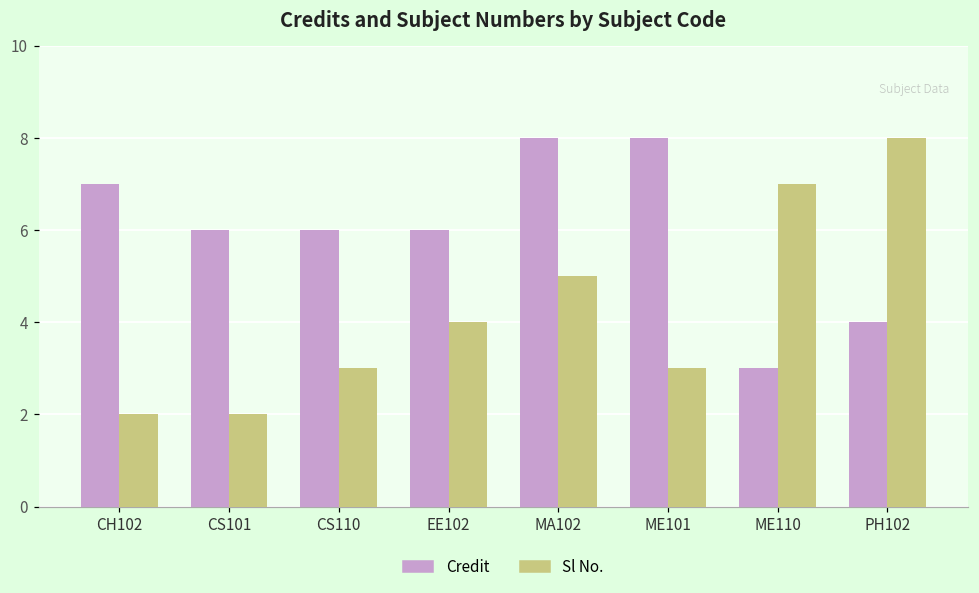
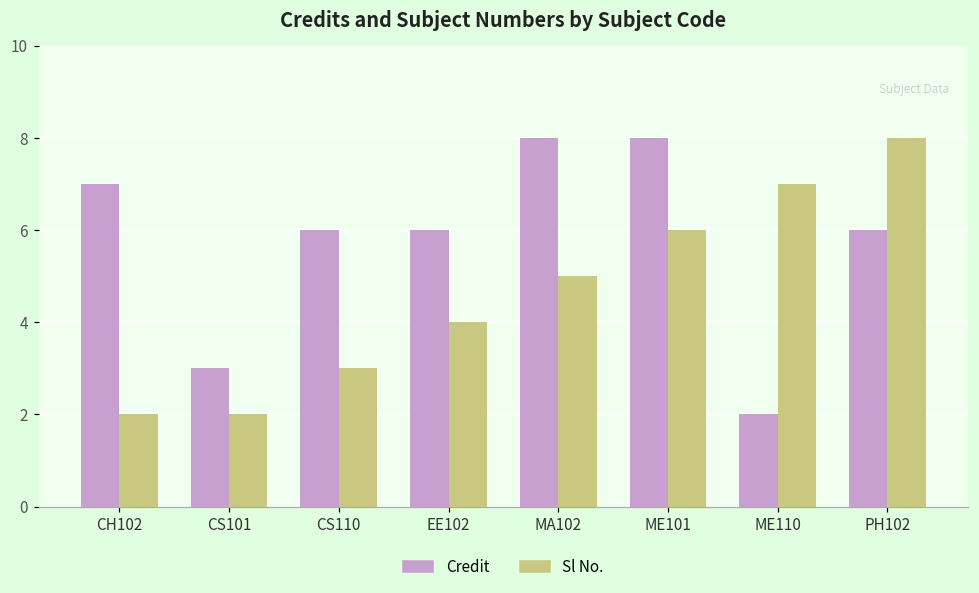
  {
    "Credit": {
      "CH102": 7,
-     "CS101": 6,
+     "CS101": 3,
      "CS110": 6,
      "EE102": 6,
      "MA102": 8,
      "ME101": 8,
-     "ME110": 3,
-     "PH102": 4
+     "ME110": 2,
+     "PH102": 6
    },
    "Sl No.": {
      "CH102": 2,
      "CS101": 2,
      "CS110": 3,
      "EE102": 4,
      "MA102": 5,
-     "ME101": 3,
+     "ME101": 6,
      "ME110": 7,
      "PH102": 8
    }
  }
